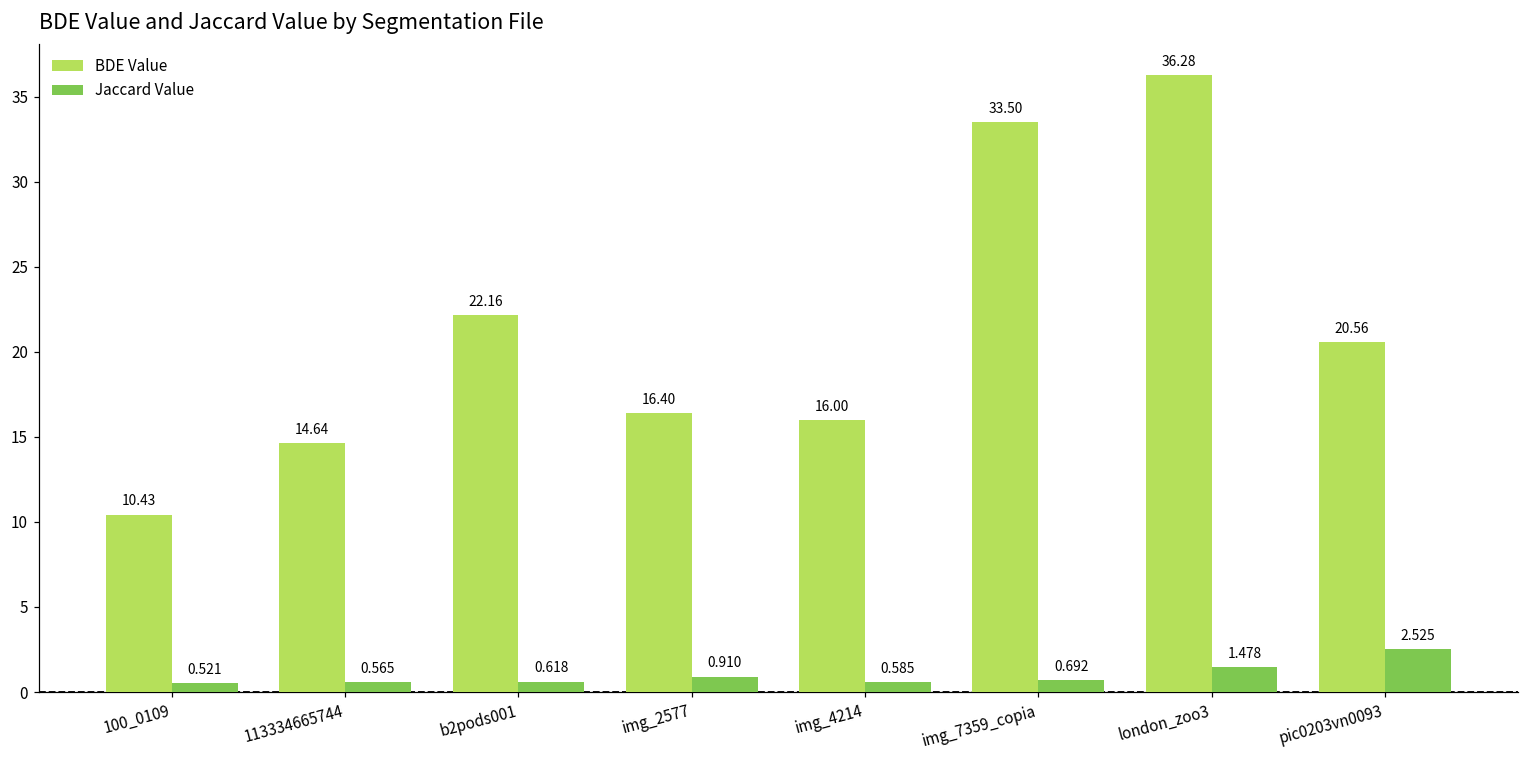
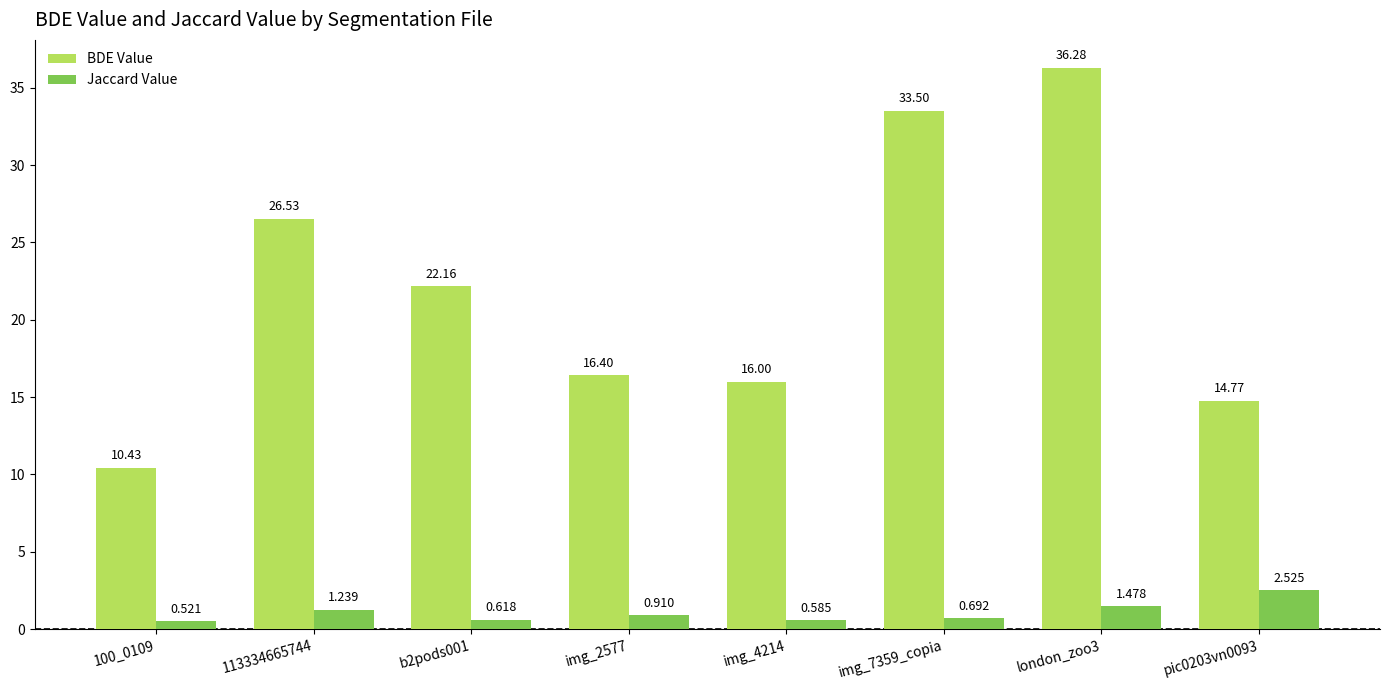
  {
    "BDE Value": {
      "100_0109": 10.43,
-     "113334665744": 14.64,
+     "113334665744": 26.53,
      "b2pods001": 22.16,
      "img_2577": 16.40,
      "img_4214": 16.00,
      "img_7359_copia": 33.50,
      "london_zoo3": 36.28,
-     "pic0203vn0093": 20.56
+     "pic0203vn0093": 14.77
    },
    "Jaccard Value": {
      "100_0109": 0.521,
-     "113334665744": 0.565,
+     "113334665744": 1.239,
      "b2pods001": 0.618,
      "img_2577": 0.910,
      "img_4214": 0.585,
      "img_7359_copia": 0.692,
      "london_zoo3": 1.478,
      "pic0203vn0093": 2.525
    }
  }
